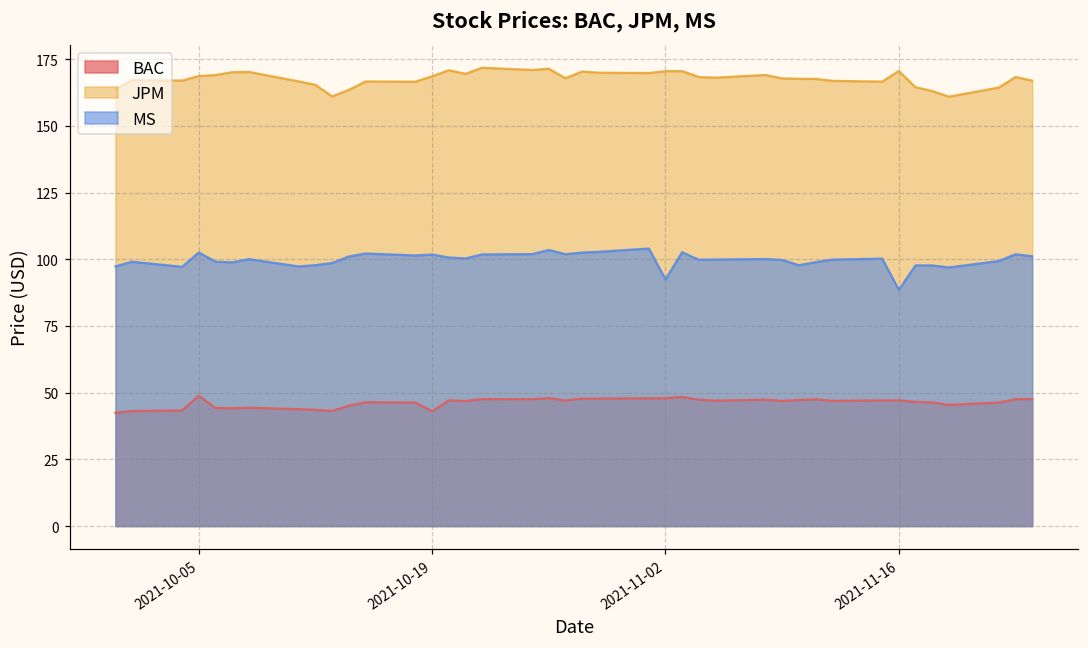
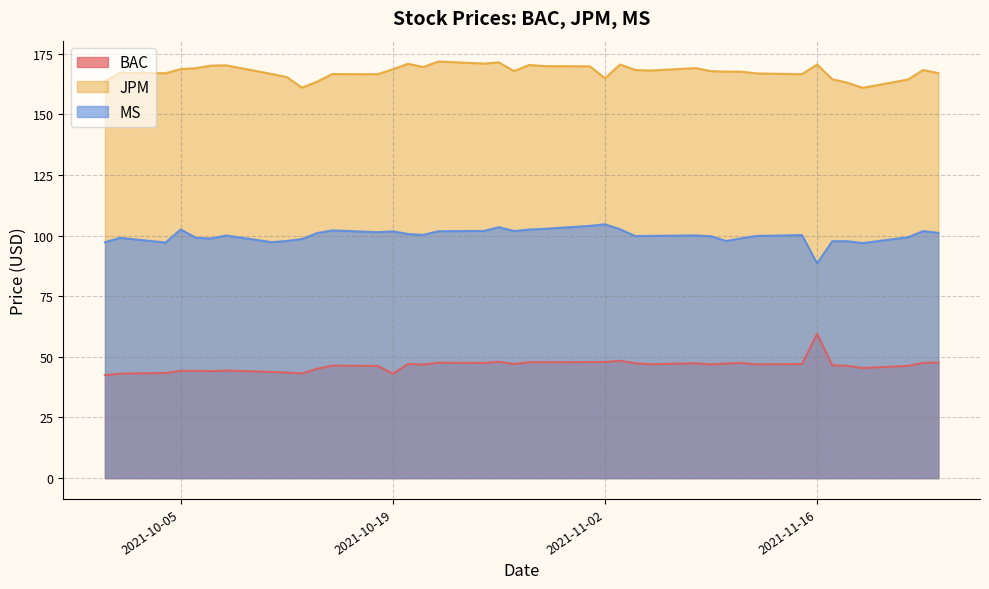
  {
    "BAC": {
-     "2021-10-05": 49,
+     "2021-10-05": 44,
      "2021-10-19": 43,
      "2021-11-02": 48,
-     "2021-11-16": 47
+     "2021-11-16": 59
    },
    "JPM": {
      "2021-10-05": 169,
      "2021-10-19": 169,
-     "2021-11-02": 170,
+     "2021-11-02": 165,
      "2021-11-16": 171
    },
    "MS": {
      "2021-10-05": 103,
      "2021-10-19": 102,
-     "2021-11-02": 92,
+     "2021-11-02": 105,
      "2021-11-16": 89
    }
  }
